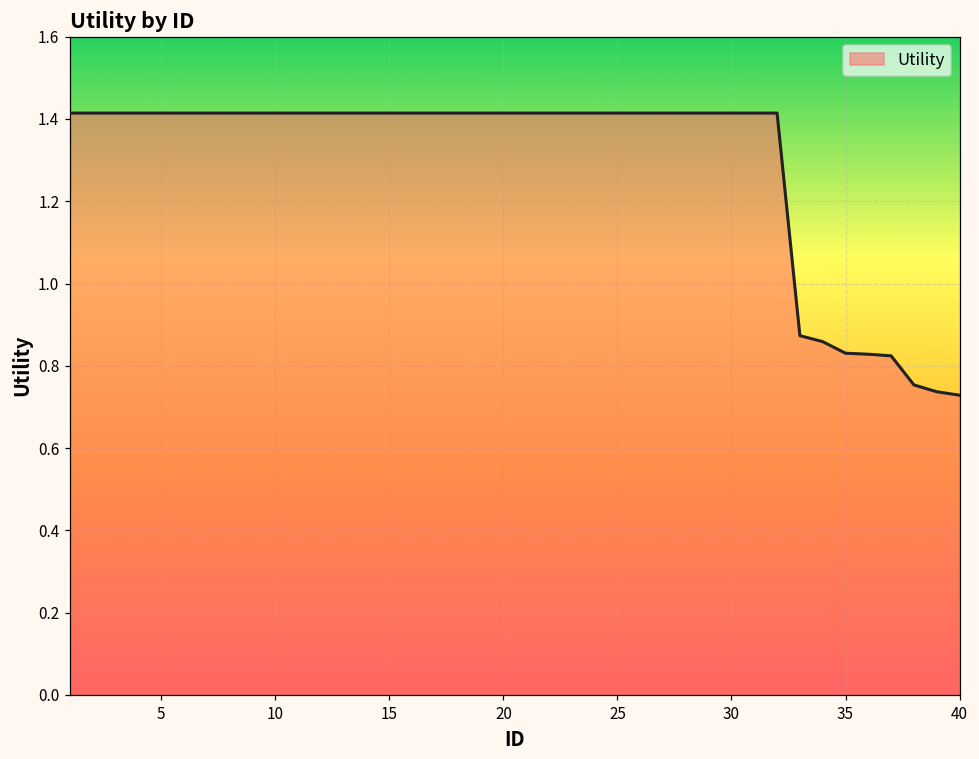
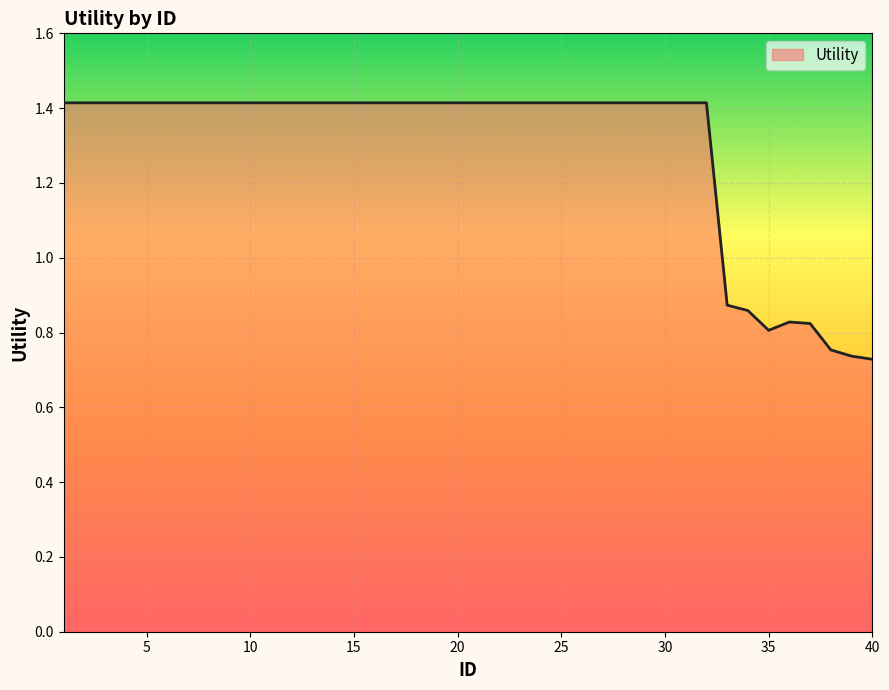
  {
    "5": 1.41,
    "10": 1.41,
    "15": 1.41,
    "20": 1.41,
    "25": 1.41,
    "30": 1.41,
-   "35": 0.83,
+   "35": 0.81,
    "40": 0.73
  }
